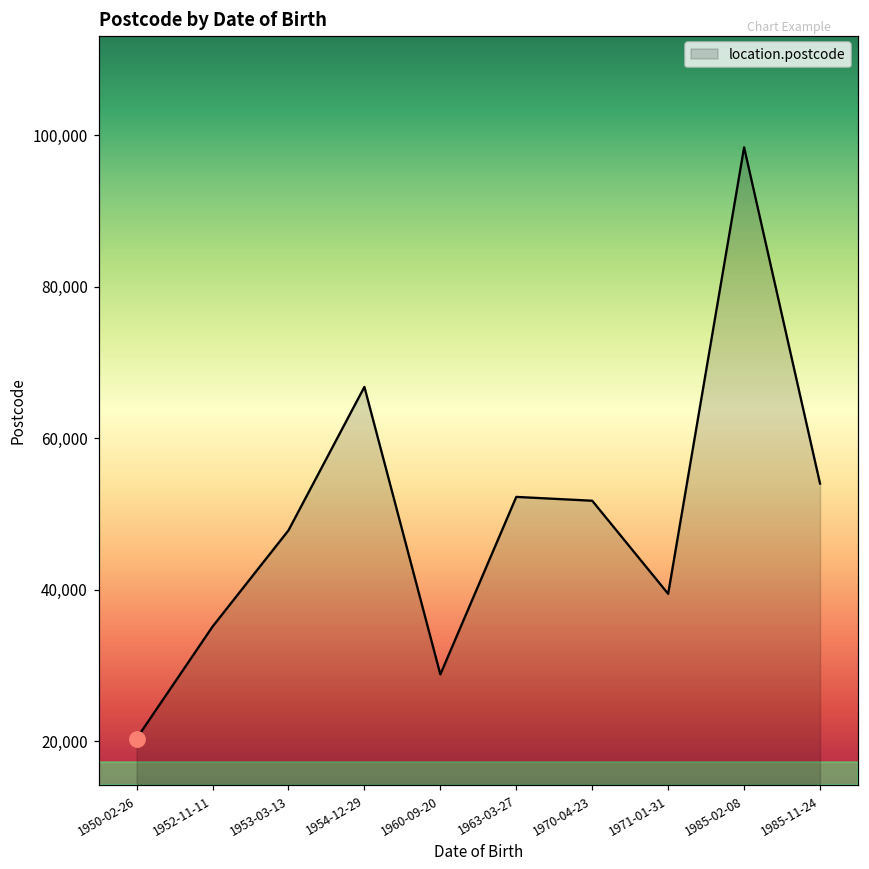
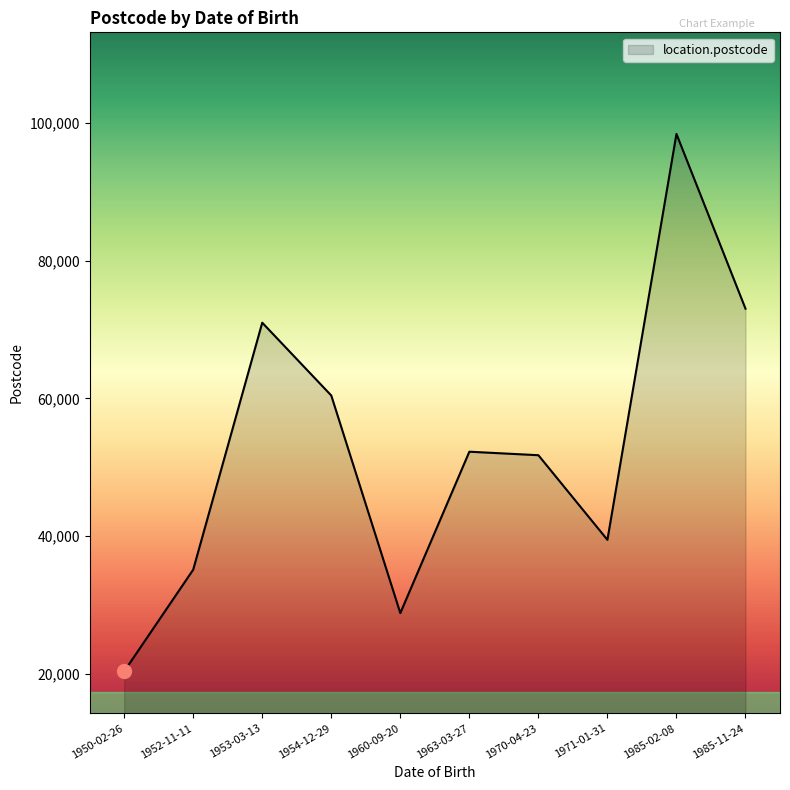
  {
    "location.postcode": {
      "1952-11-11": "35,000",
-     "1953-03-13": "48,000",
-     "1954-12-29": "67,000",
+     "1953-03-13": "71,000",
+     "1954-12-29": "60,000",
      "1960-09-20": "29,000",
      "1963-03-27": "52,000",
      "1970-04-23": "52,000",
      "1971-01-31": "39,000",
      "1985-02-08": "98,000",
-     "1985-11-24": "54,000"
+     "1985-11-24": "73,000"
    }
  }
